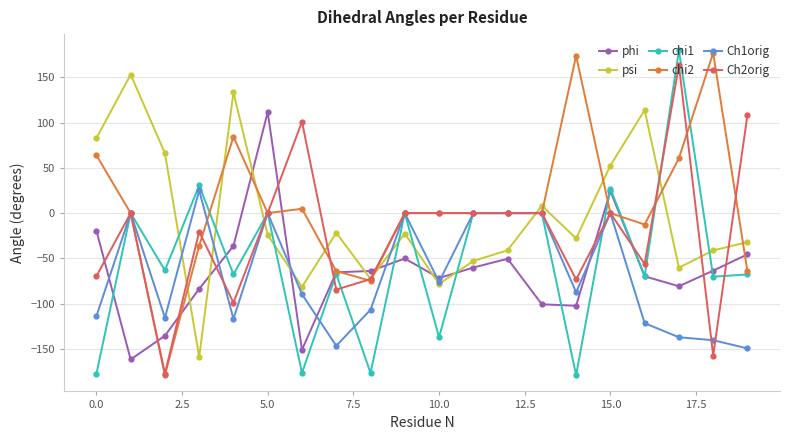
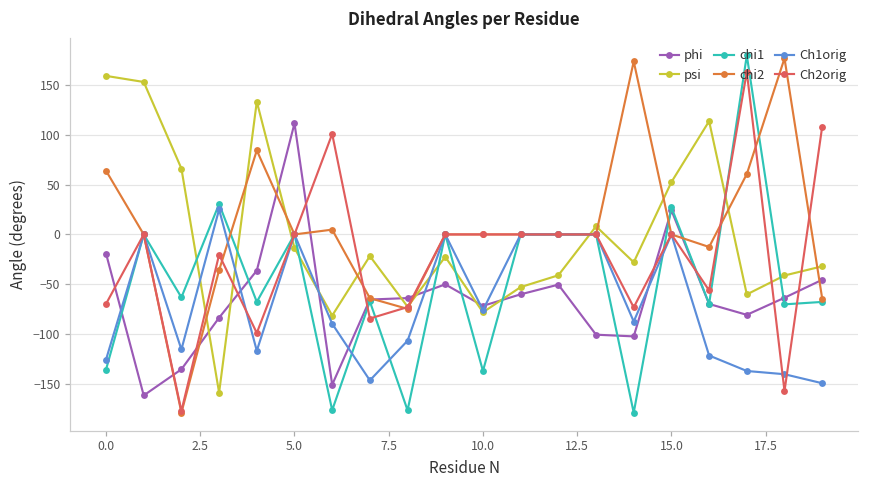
  {
    "phi": {
      "0.0": -20,
      "5.0": 110,
      "10.0": -70,
      "15.0": 20
    },
    "psi": {
-     "0.0": 80,
-     "5.0": -20,
+     "0.0": 160,
+     "5.0": -10,
      "15.0": 50
    },
    "chi1": {
-     "0.0": -180,
+     "0.0": -140,
      "10.0": -140,
      "15.0": 30
    },
    "Ch1orig": {
-     "0.0": -110
+     "0.0": -130
    }
  }
